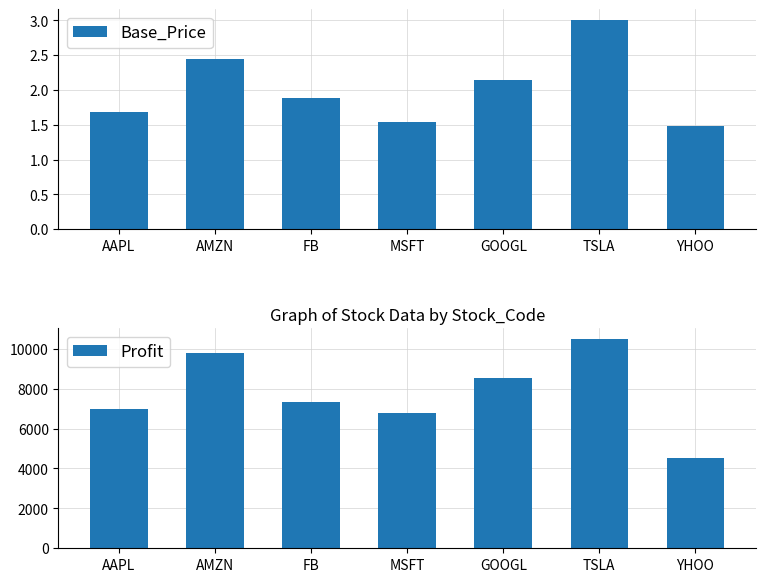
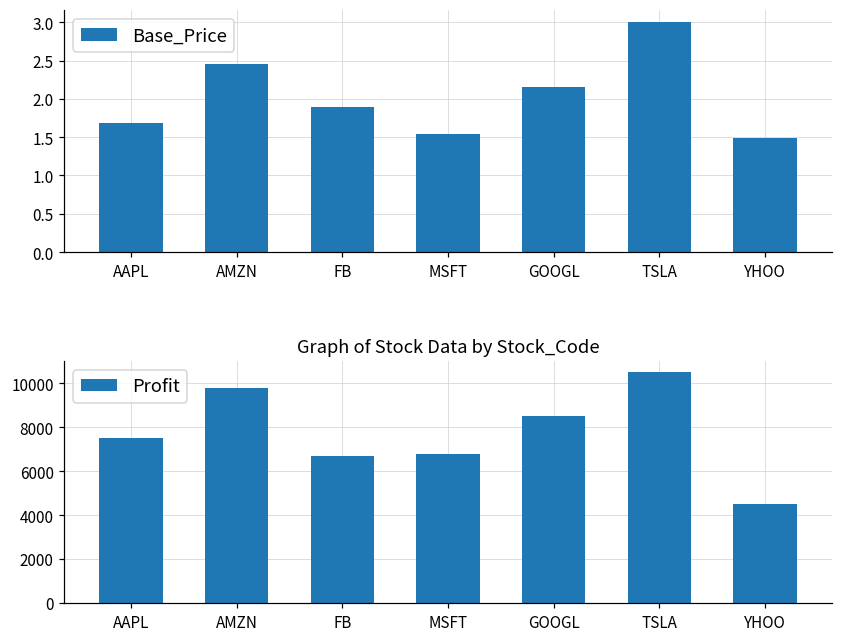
  {
    "Graph of Stock Data by Stock_Code": {
-     "AAPL": 7000,
+     "AAPL": 7500,
      "AMZN": 9800,
-     "FB": 7300,
+     "FB": 6700,
      "MSFT": 6800,
      "GOOGL": 8500,
      "TSLA": 10500,
      "YHOO": 4500
    }
  }
